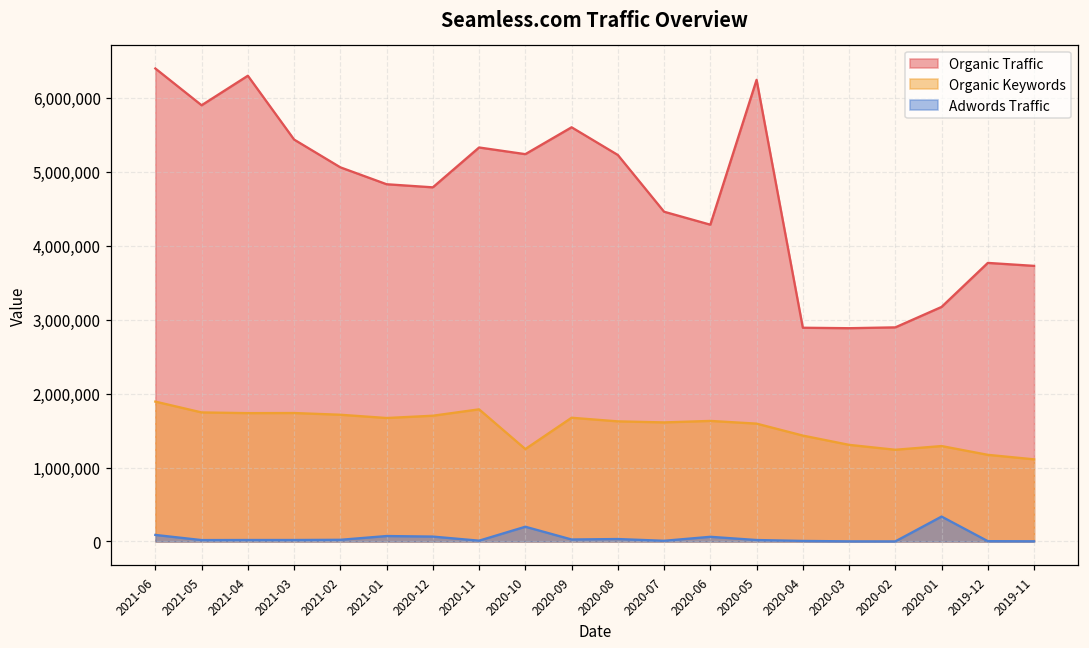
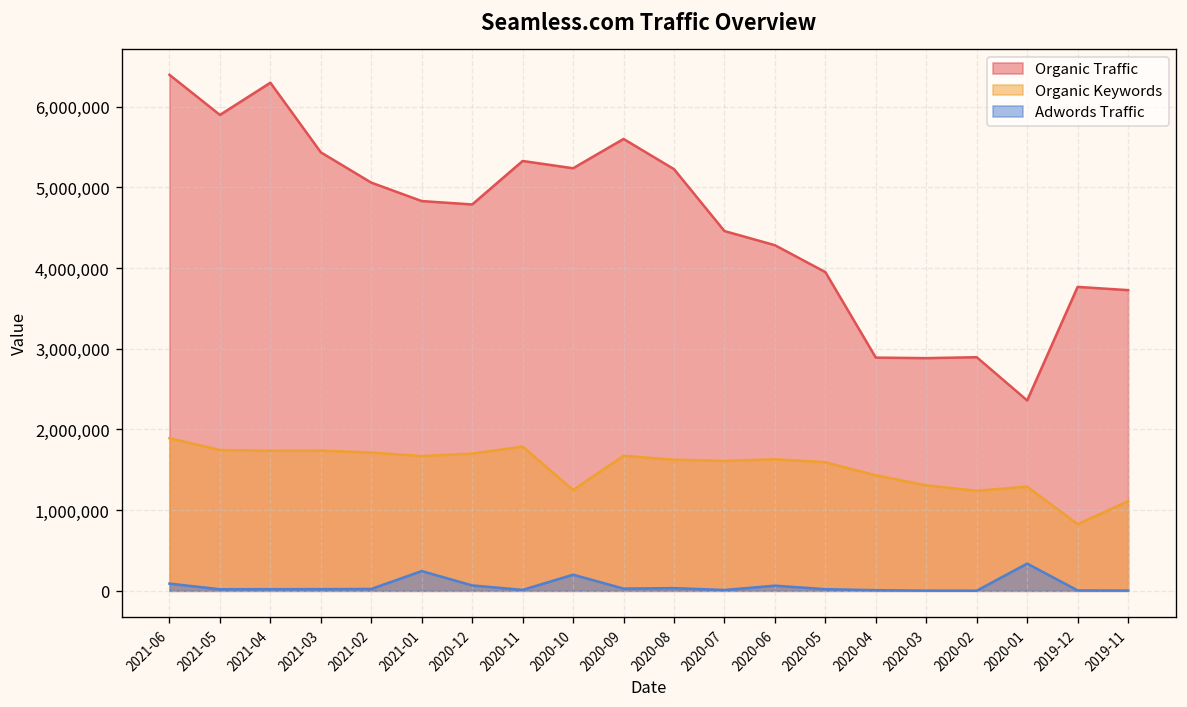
  {
    "Organic Traffic": {
      "2021-06": "6,400,000",
      "2021-05": "5,900,000",
      "2021-04": "6,300,000",
      "2021-03": "5,400,000",
      "2021-02": "5,100,000",
      "2021-01": "4,800,000",
      "2020-12": "4,800,000",
      "2020-11": "5,300,000",
      "2020-10": "5,200,000",
      "2020-09": "5,600,000",
      "2020-08": "5,200,000",
      "2020-07": "4,500,000",
      "2020-06": "4,300,000",
-     "2020-05": "6,200,000",
+     "2020-05": "4,000,000",
      "2020-04": "2,900,000",
      "2020-03": "2,900,000",
      "2020-02": "2,900,000",
-     "2020-01": "3,200,000",
+     "2020-01": "2,400,000",
      "2019-12": "3,800,000",
      "2019-11": "3,700,000"
    },
    "Organic Keywords": {
      "2021-06": "1,900,000",
      "2021-05": "1,700,000",
      "2021-04": "1,700,000",
      "2021-03": "1,700,000",
      "2021-02": "1,700,000",
      "2021-01": "1,700,000",
      "2020-12": "1,700,000",
      "2020-11": "1,800,000",
      "2020-10": "1,200,000",
      "2020-09": "1,700,000",
      "2020-08": "1,600,000",
      "2020-07": "1,600,000",
      "2020-06": "1,600,000",
      "2020-05": "1,600,000",
      "2020-04": "1,400,000",
      "2020-03": "1,300,000",
      "2020-02": "1,200,000",
      "2020-01": "1,300,000",
-     "2019-12": "1,200,000",
+     "2019-12": "800,000",
      "2019-11": "1,100,000"
    },
    "Adwords Traffic": {
      "2021-06": "100,000",
      "2021-05": "0",
      "2021-04": "0",
      "2021-03": "0",
      "2021-02": "0",
-     "2021-01": "100,000",
+     "2021-01": "200,000",
      "2020-12": "100,000",
      "2020-11": "0",
      "2020-10": "200,000",
      "2020-09": "0",
      "2020-08": "0",
      "2020-07": "0",
      "2020-06": "100,000",
      "2020-05": "0",
      "2020-04": "0",
      "2020-03": "0",
      "2020-02": "0",
      "2020-01": "300,000",
      "2019-12": "0",
      "2019-11": "0"
    }
  }
